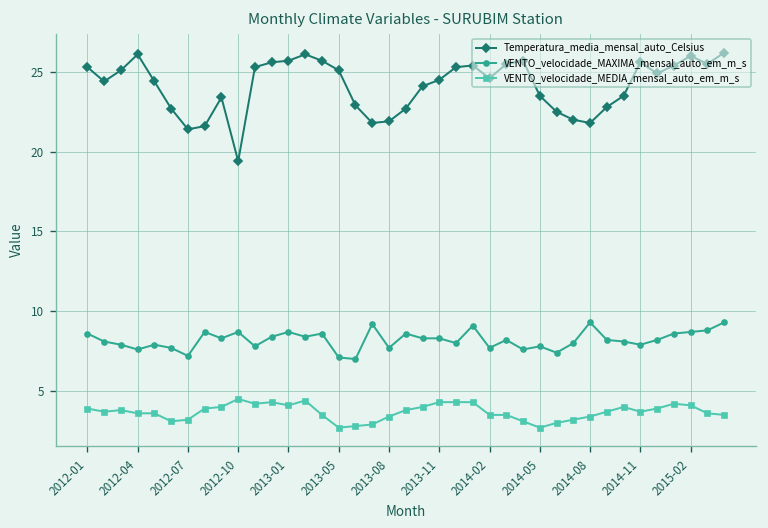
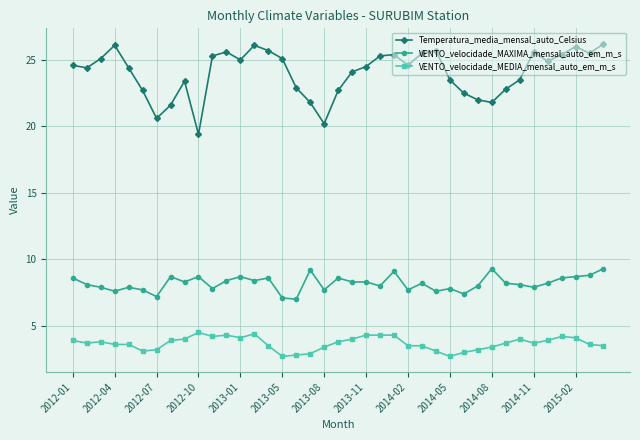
  {
    "Temperatura_media_mensal_auto_Celsius": {
-     "2012-01": 25.3,
+     "2012-01": 24.6,
      "2012-04": 26.1,
-     "2012-07": 21.4,
+     "2012-07": 20.6,
      "2012-10": 19.4,
-     "2013-01": 25.7,
+     "2013-01": 25.0,
      "2013-05": 25.1,
-     "2013-08": 21.9,
+     "2013-08": 20.2,
      "2013-11": 24.5,
      "2014-05": 23.5,
      "2014-08": 21.8
    }
  }
